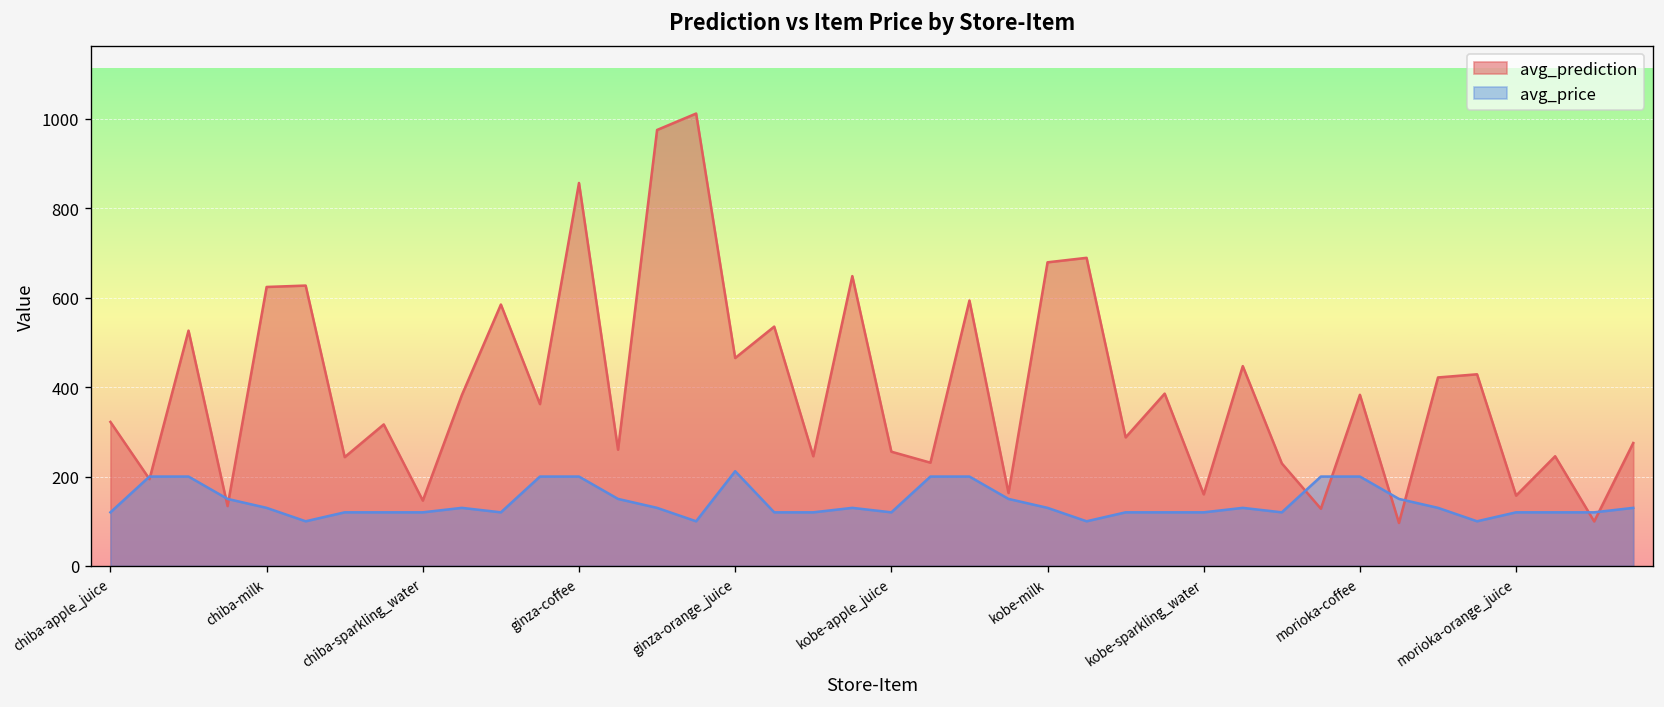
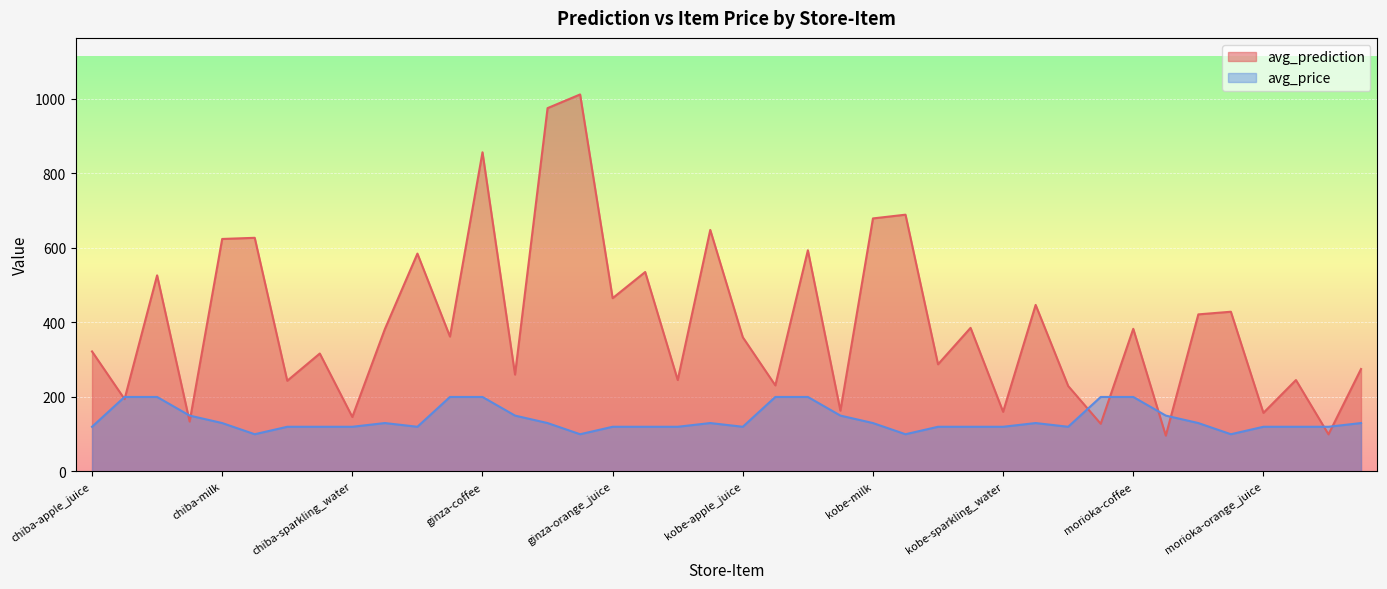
  {
    "avg_prediction": {
      "chiba-apple_juice": 320,
      "chiba-milk": 620,
      "chiba-sparkling_water": 150,
      "ginza-coffee": 860,
      "ginza-orange_juice": 470,
-     "kobe-apple_juice": 260,
+     "kobe-apple_juice": 360,
      "kobe-milk": 680,
      "kobe-sparkling_water": 160,
      "morioka-coffee": 380,
      "morioka-orange_juice": 160
    },
    "avg_price": {
      "chiba-apple_juice": 120,
      "chiba-milk": 130,
      "chiba-sparkling_water": 120,
      "ginza-coffee": 200,
-     "ginza-orange_juice": 210,
+     "ginza-orange_juice": 120,
      "kobe-apple_juice": 120,
      "kobe-milk": 130,
      "kobe-sparkling_water": 120,
      "morioka-coffee": 200,
      "morioka-orange_juice": 120
    }
  }
